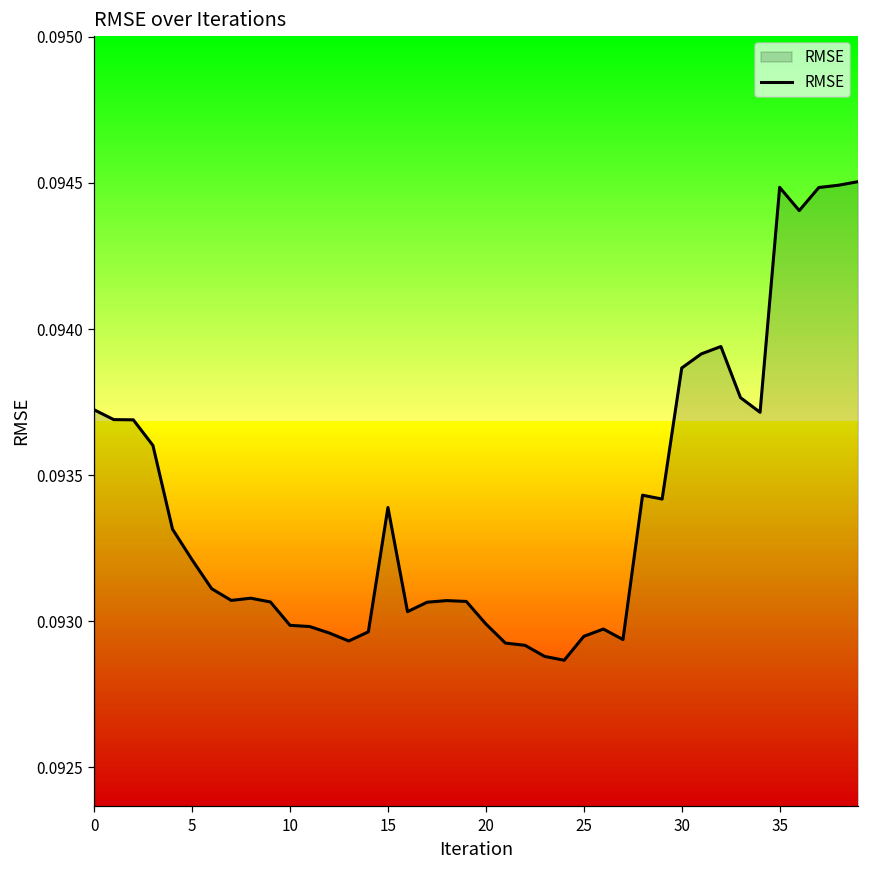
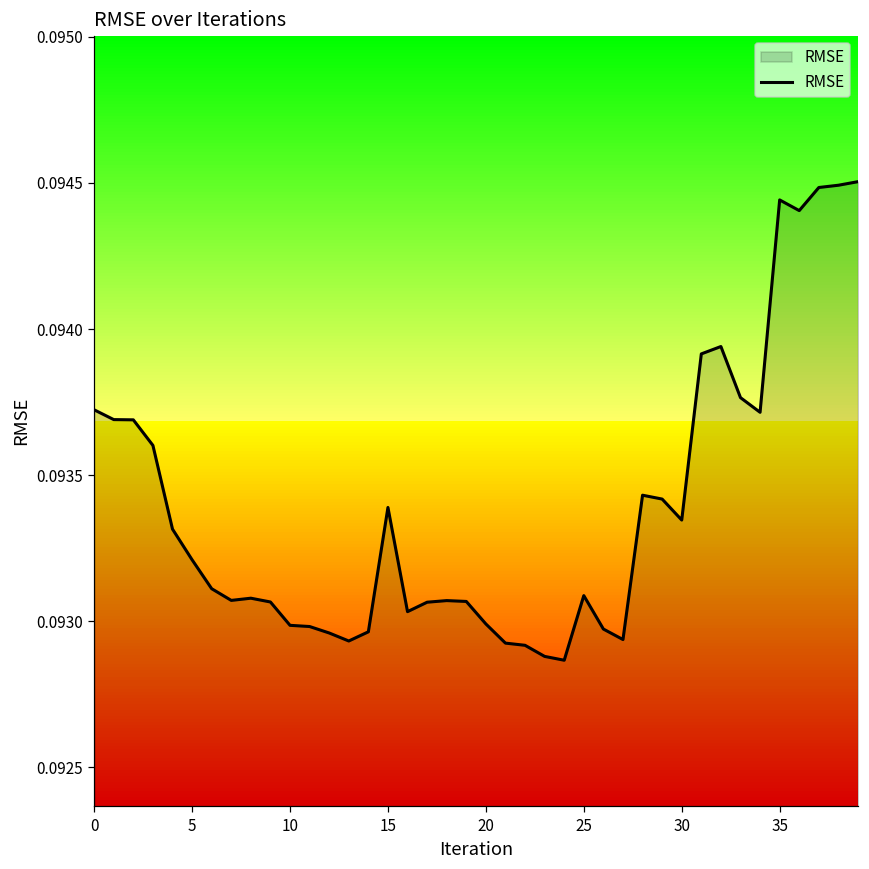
  {
    "0": 0.09372,
    "5": 0.09321,
    "10": 0.09299,
    "15": 0.09339,
    "20": 0.09299,
-   "25": 0.09295,
-   "30": 0.09387,
-   "35": 0.09448
+   "25": 0.09309,
+   "30": 0.09335,
+   "35": 0.09444
  }
